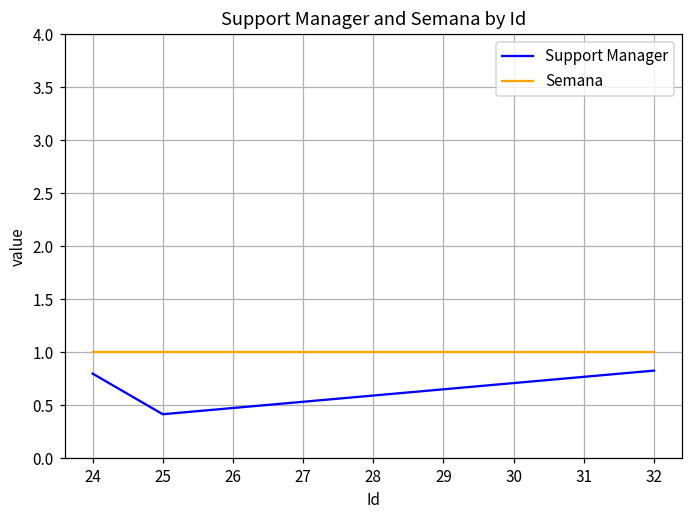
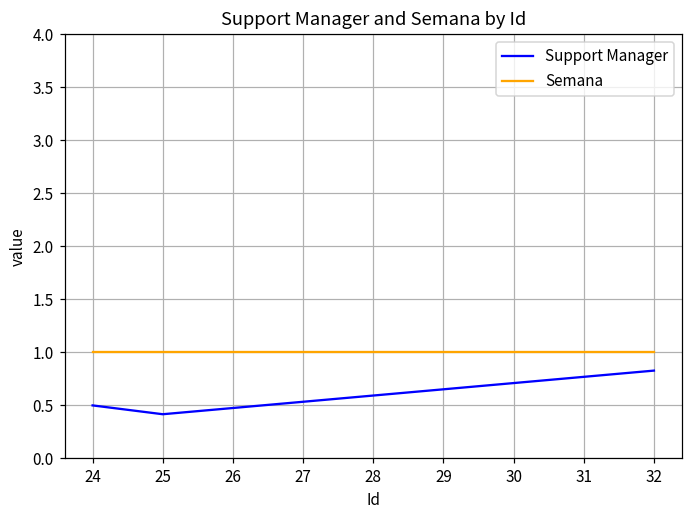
  {
    "Support Manager": {
-     "24": 0.8,
+     "24": 0.5,
      "25": 0.4,
      "32": 0.8
    },
    "Semana": {
      "24": 1.0,
      "25": 1.0,
      "32": 1.0
    }
  }
